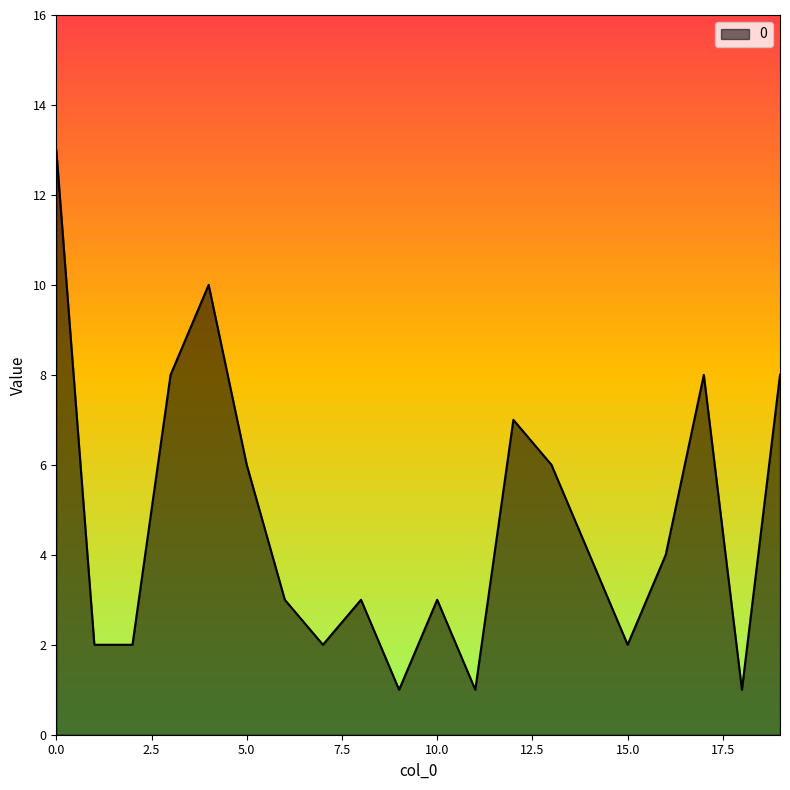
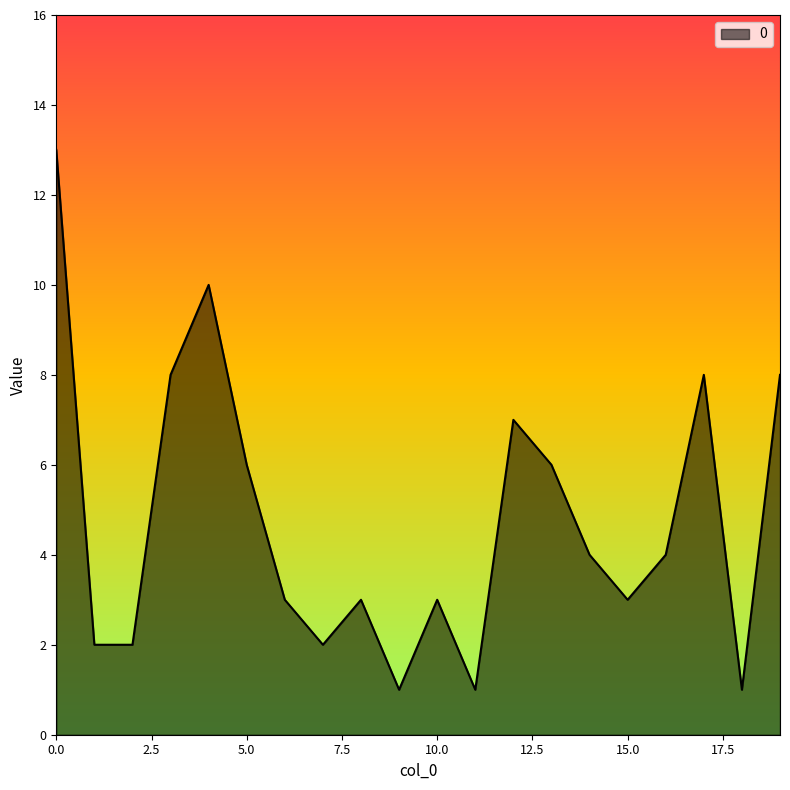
  {
    "0.0": 13,
    "5.0": 6,
    "10.0": 3,
-   "15.0": 2
+   "15.0": 3
  }
